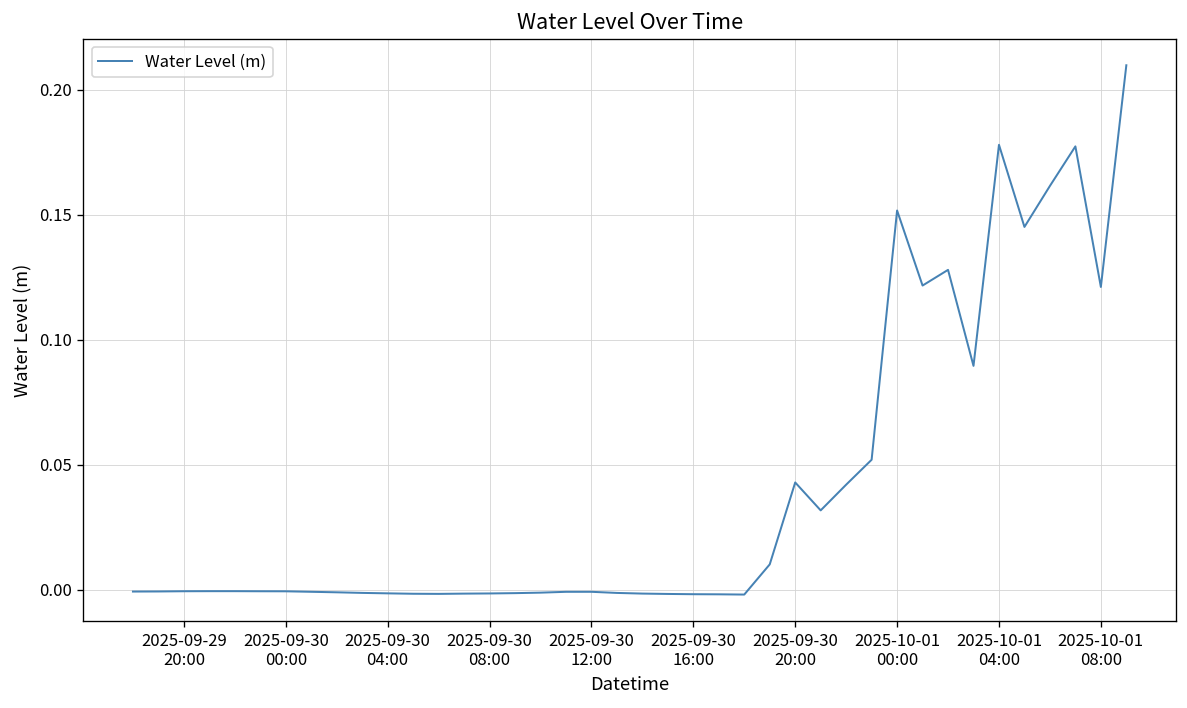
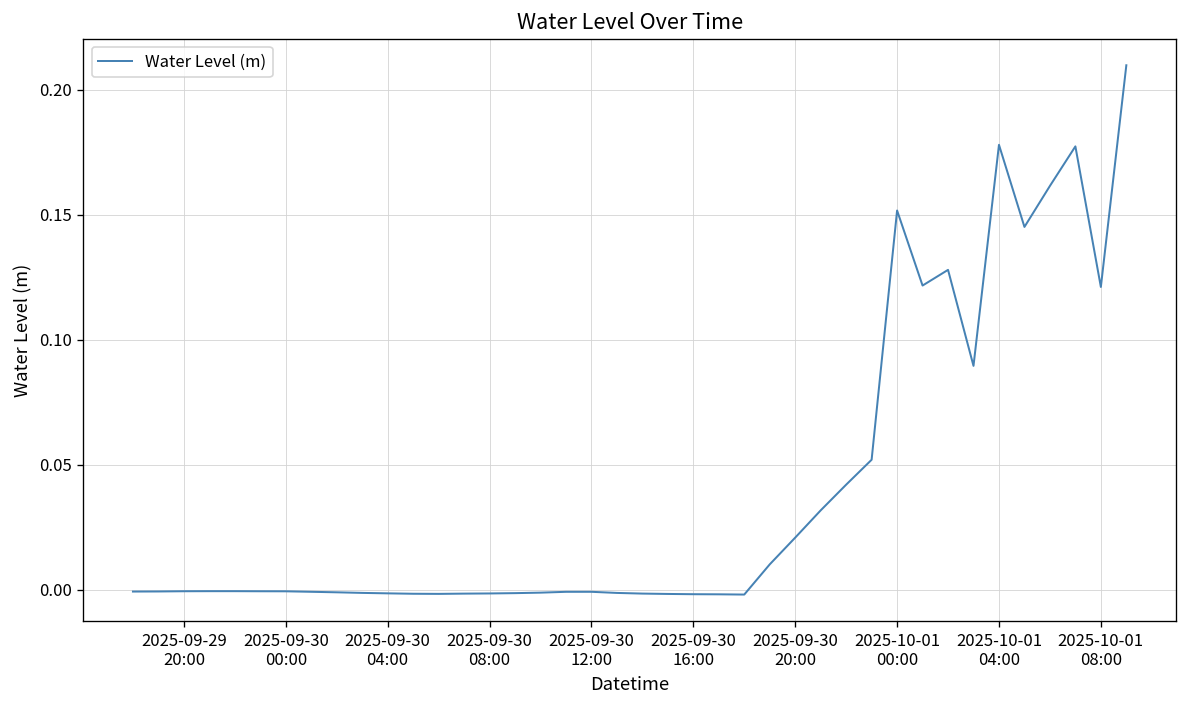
  {
    "2025-09-29 20:00": -0.001,
    "2025-09-30 00:00": -0.001,
    "2025-09-30 04:00": -0.001,
    "2025-09-30 08:00": -0.001,
    "2025-09-30 12:00": -0.001,
    "2025-09-30 16:00": -0.002,
-   "2025-09-30 20:00": 0.043,
+   "2025-09-30 20:00": 0.021,
    "2025-10-01 00:00": 0.152,
    "2025-10-01 04:00": 0.178,
    "2025-10-01 08:00": 0.121
  }
